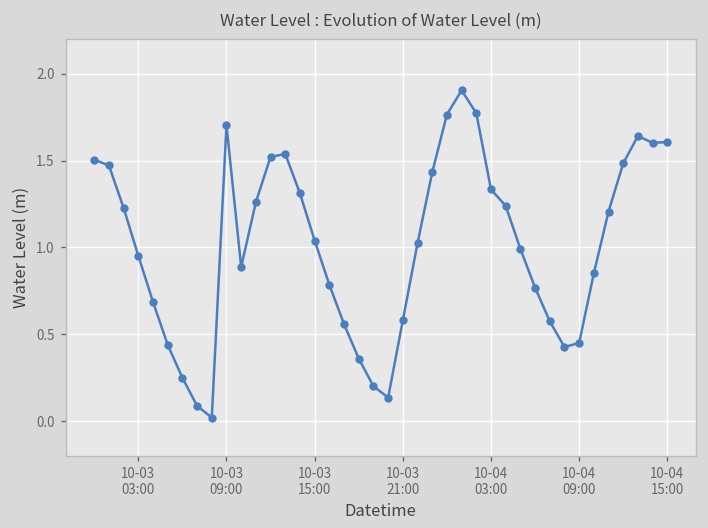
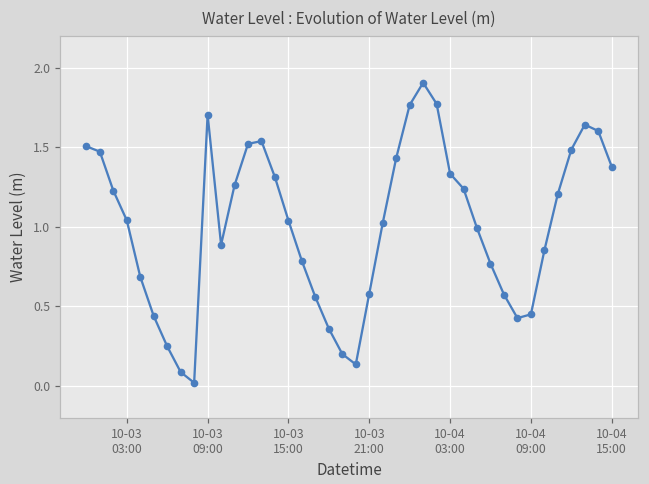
  {
-   "10-03 03:00": 0.95,
+   "10-03 03:00": 1.04,
    "10-03 09:00": 1.71,
    "10-03 15:00": 1.04,
    "10-03 21:00": 0.58,
    "10-04 03:00": 1.33,
    "10-04 09:00": 0.45,
-   "10-04 15:00": 1.61
+   "10-04 15:00": 1.38
  }
